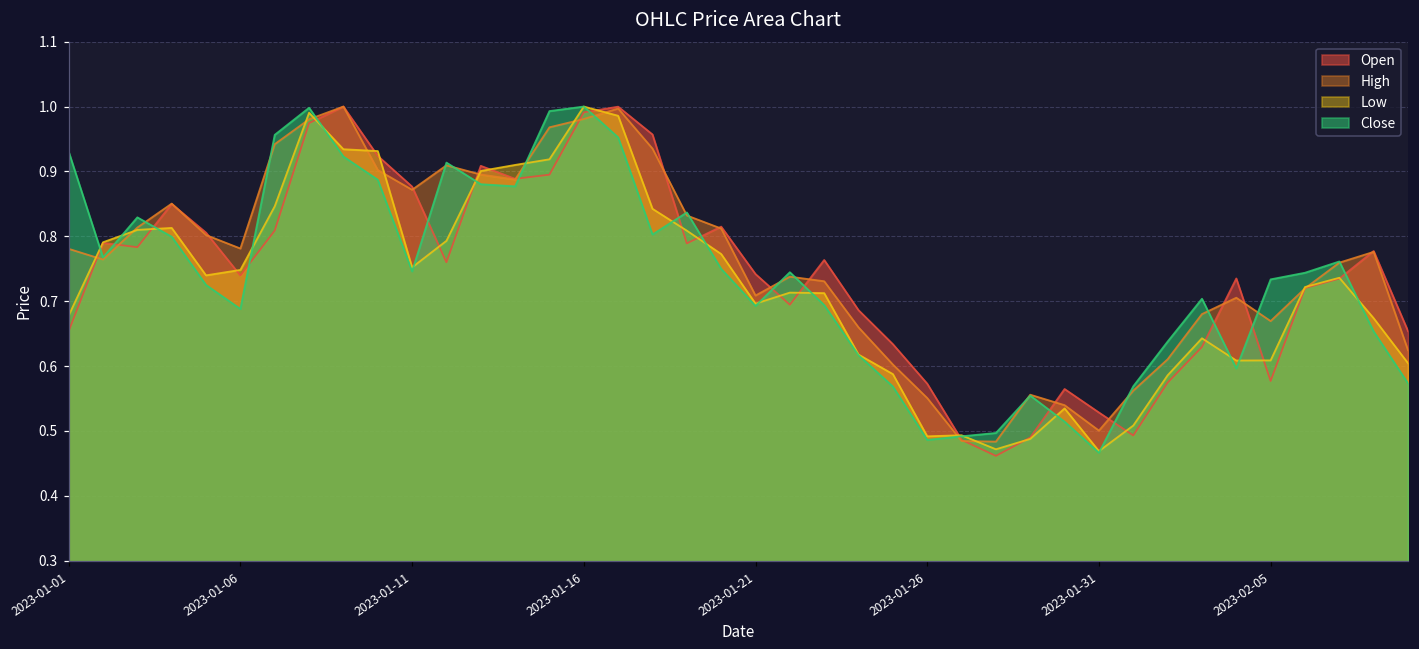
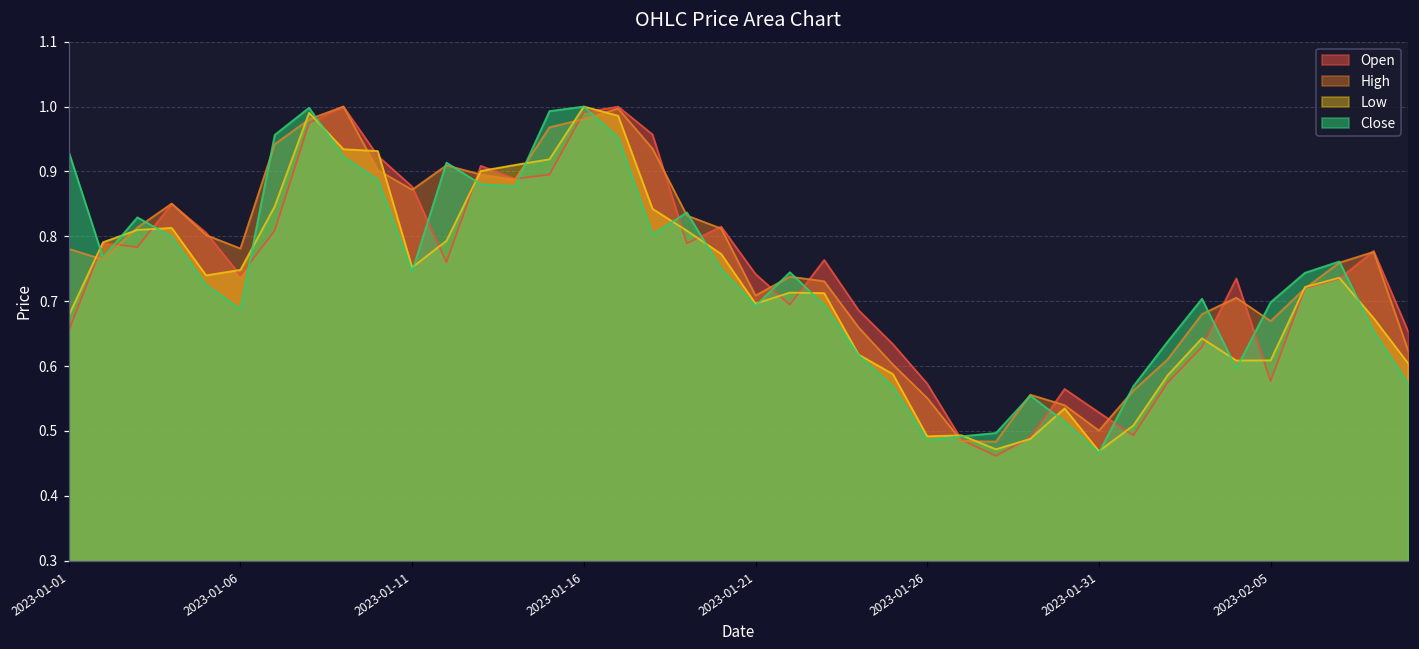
  {
    "Close": {
      "2023-01-01": 0.93,
      "2023-01-06": 0.69,
      "2023-01-11": 0.75,
      "2023-01-26": 0.49,
-     "2023-02-05": 0.73
+     "2023-02-05": 0.70
    }
  }
